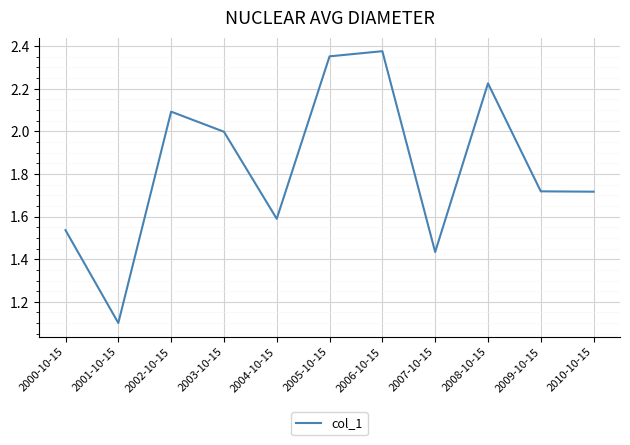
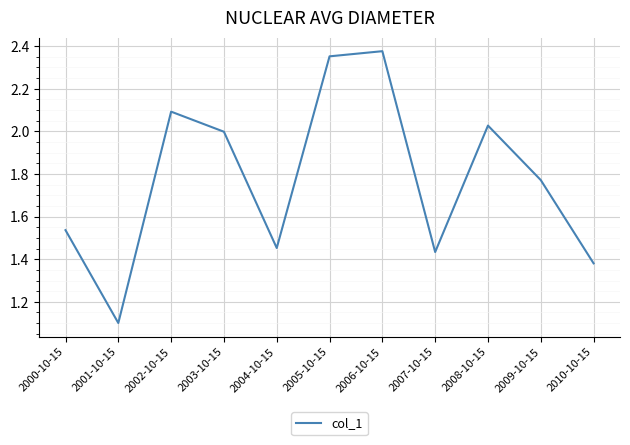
  {
    "2000-10-15": 1.54,
    "2001-10-15": 1.10,
    "2002-10-15": 2.09,
    "2003-10-15": 2.00,
-   "2004-10-15": 1.59,
+   "2004-10-15": 1.45,
    "2005-10-15": 2.35,
    "2006-10-15": 2.38,
    "2007-10-15": 1.43,
-   "2008-10-15": 2.23,
-   "2009-10-15": 1.72,
-   "2010-10-15": 1.72
+   "2008-10-15": 2.03,
+   "2009-10-15": 1.77,
+   "2010-10-15": 1.38
  }
